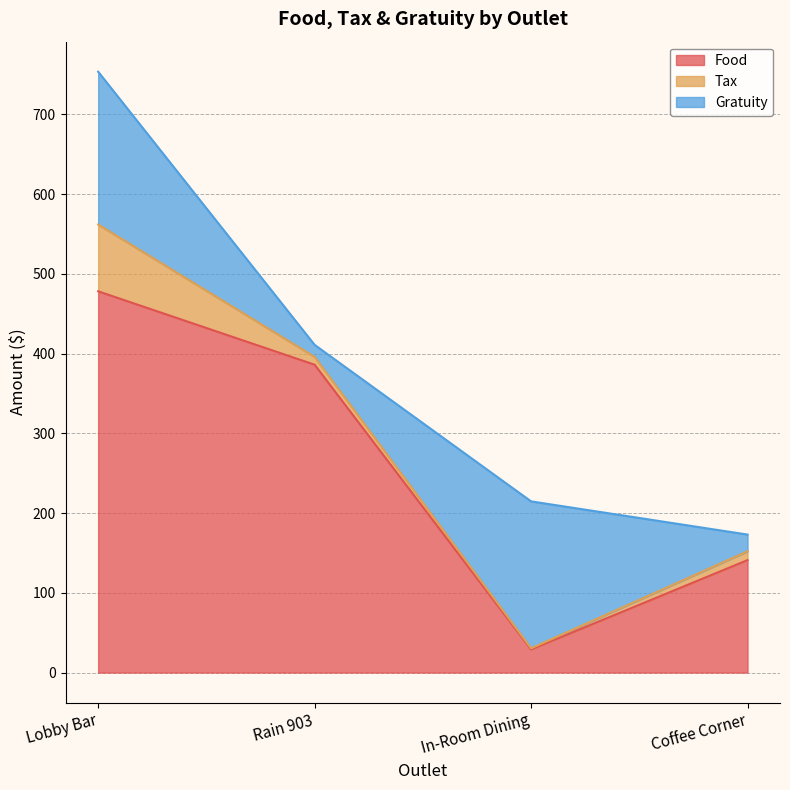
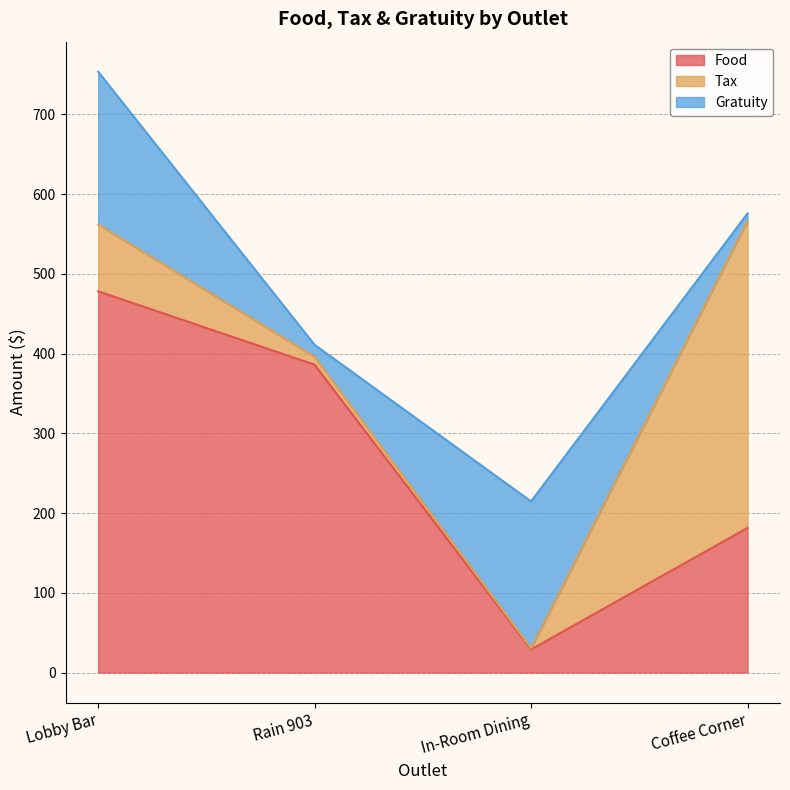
  {
    "Food": {
      "Lobby Bar": 480,
      "Rain 903": 390,
-     "Coffee Corner": 140
+     "Coffee Corner": 180
    },
    "Tax": {
      "Lobby Bar": 80,
      "Rain 903": 10,
-     "Coffee Corner": 10
+     "Coffee Corner": 390
    },
    "Gratuity": {
      "Lobby Bar": 190,
      "Rain 903": 20,
      "In-Room Dining": 180,
-     "Coffee Corner": 20
+     "Coffee Corner": 10
    }
  }
